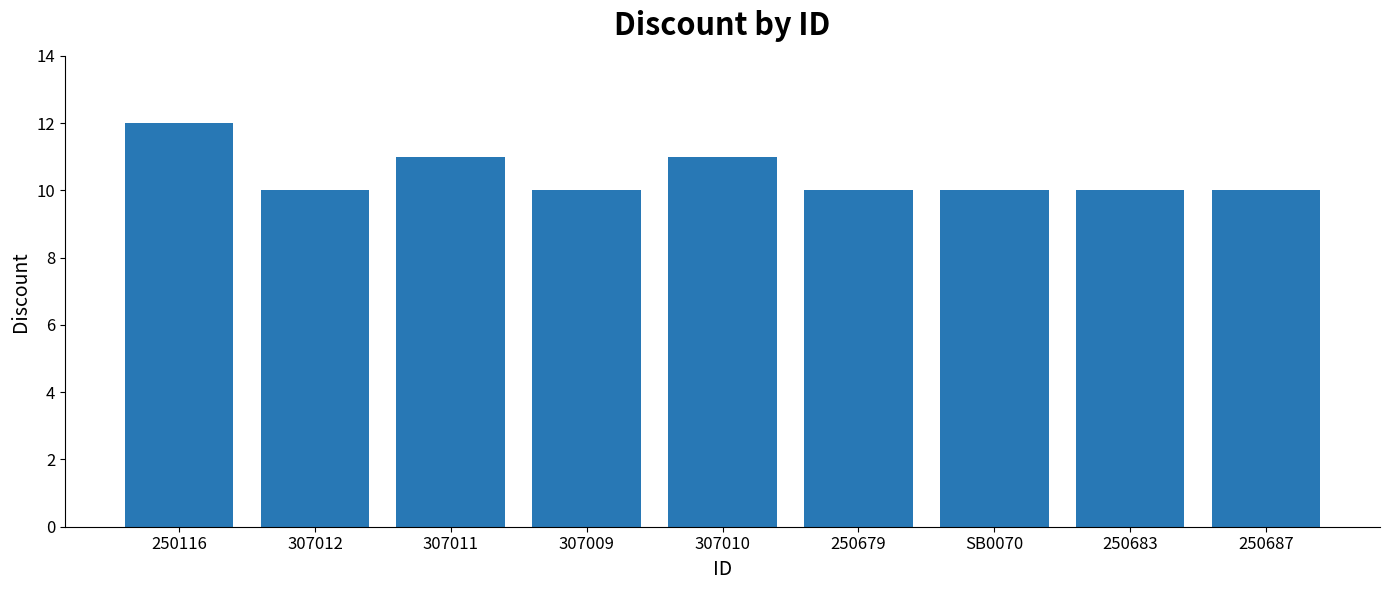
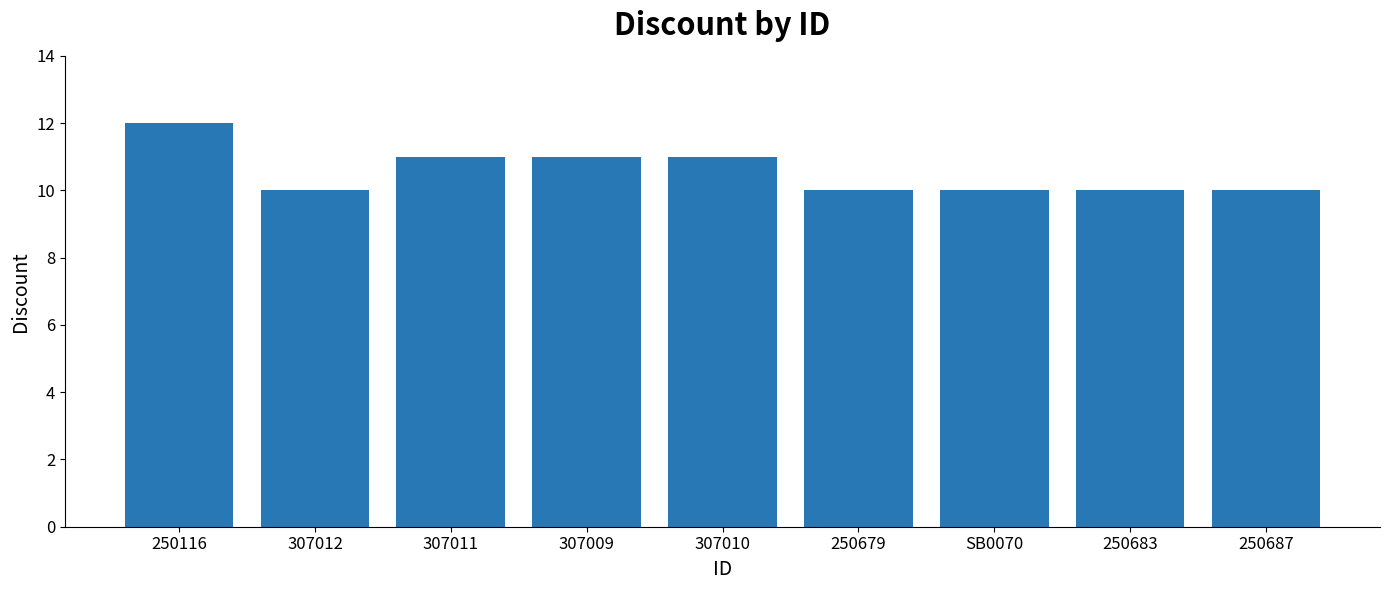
  {
    "250116": 12,
    "307012": 10,
    "307011": 11,
-   "307009": 10,
+   "307009": 11,
    "307010": 11,
    "250679": 10,
    "SB0070": 10,
    "250683": 10,
    "250687": 10
  }
